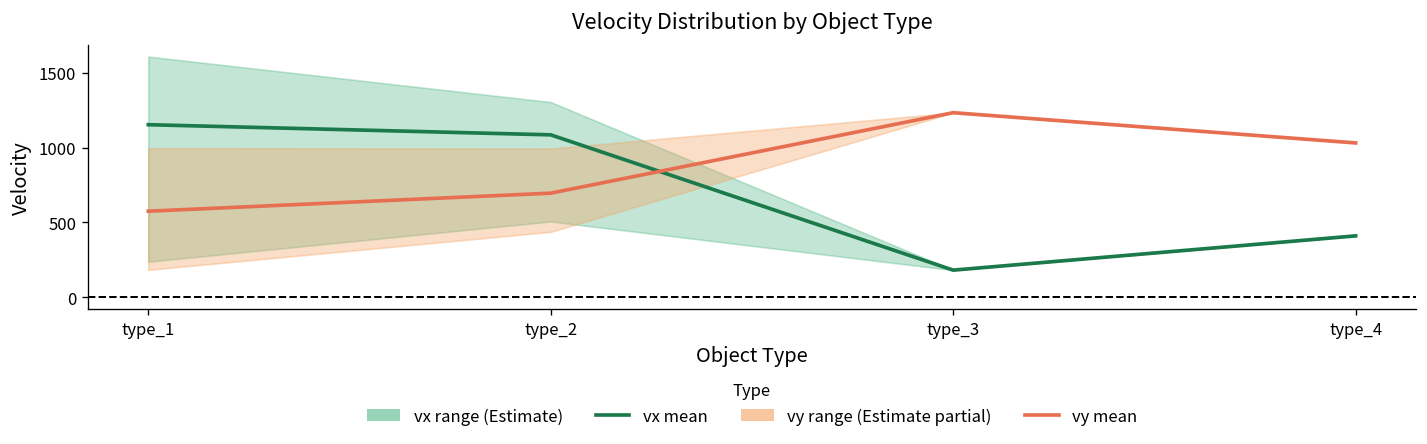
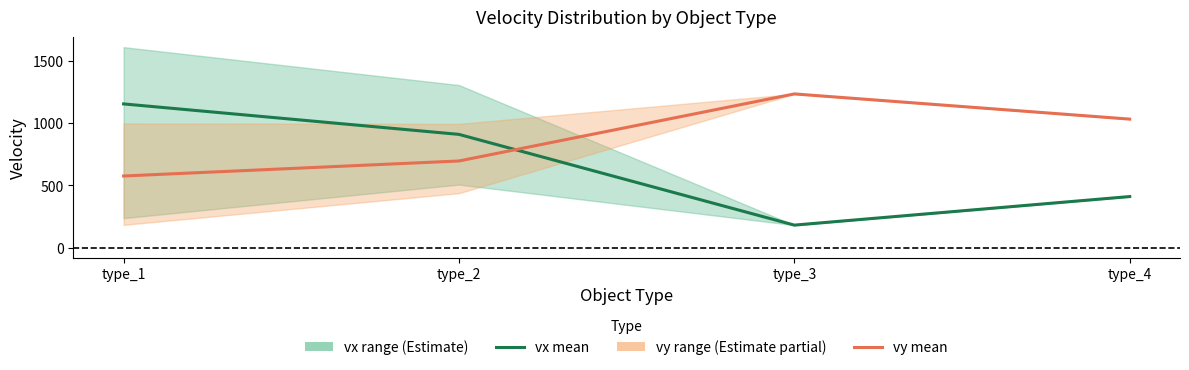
  {
    "vx mean": {
      "type_1": 1150,
-     "type_2": 1090
+     "type_2": 910
    }
  }
